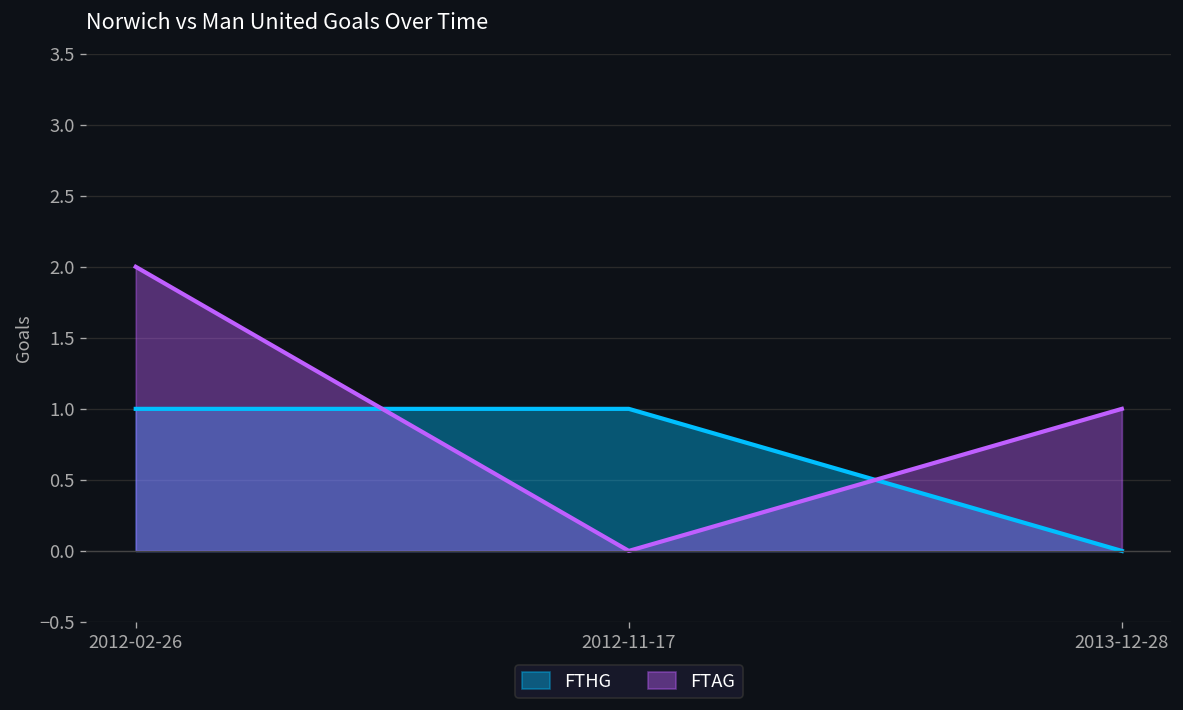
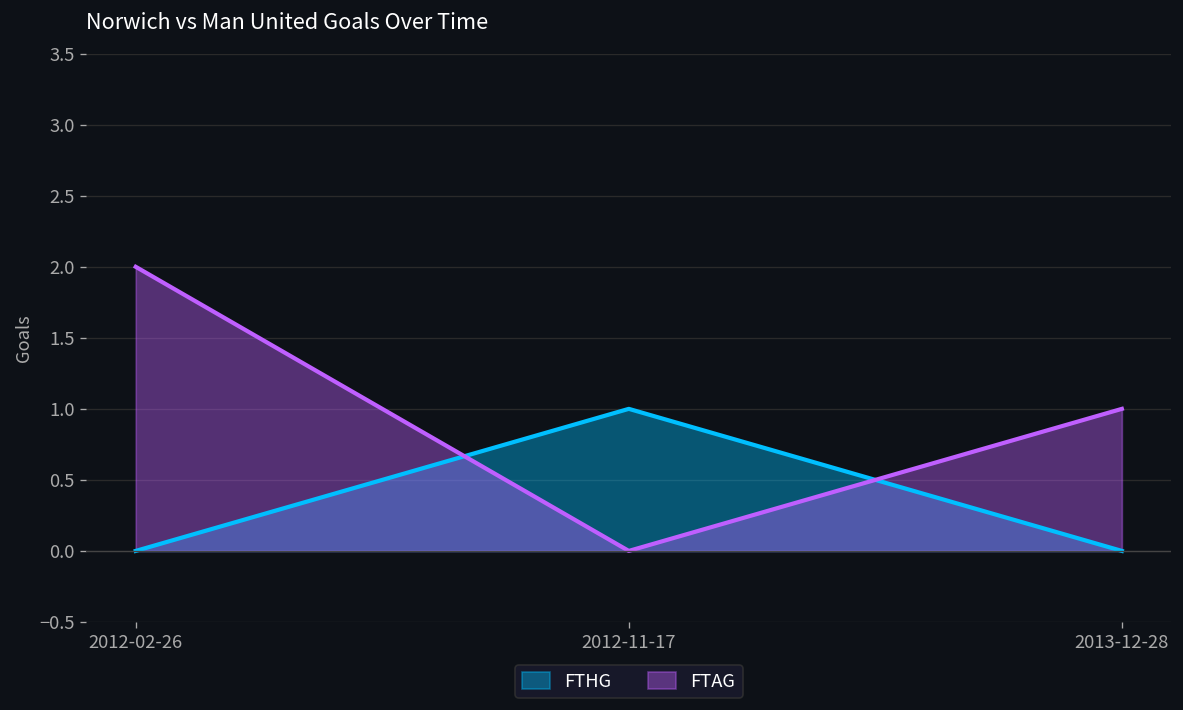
  {
    "FTHG": {
-     "2012-02-26": 1,
+     "2012-02-26": 0,
      "2012-11-17": 1,
      "2013-12-28": 0
    },
    "FTAG": {
      "2012-02-26": 2,
      "2012-11-17": 0,
      "2013-12-28": 1
    }
  }
